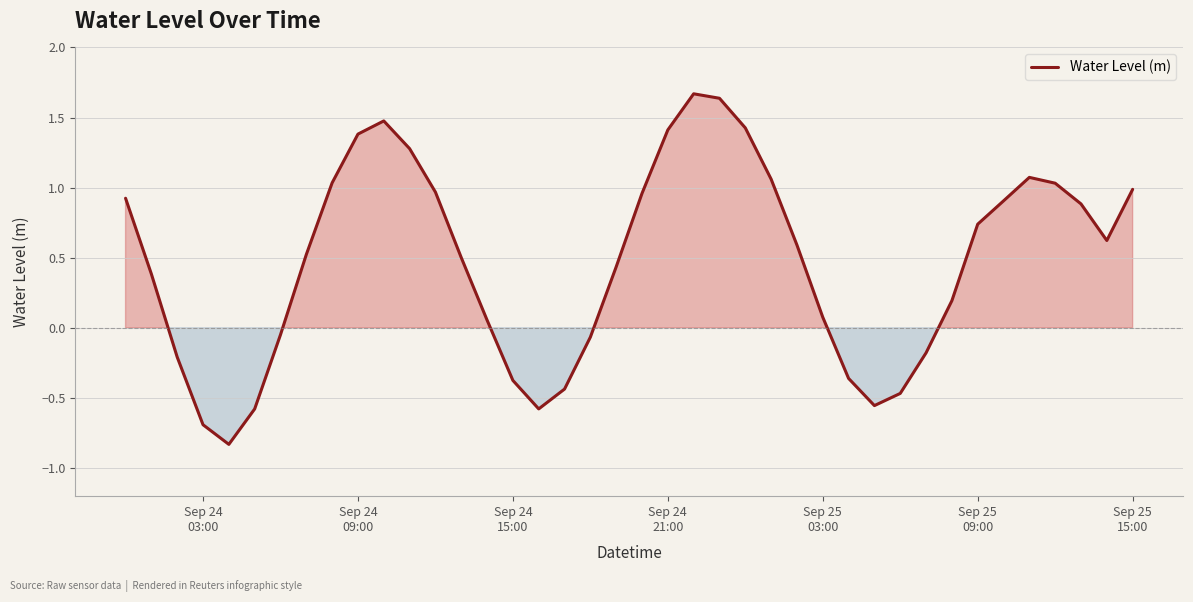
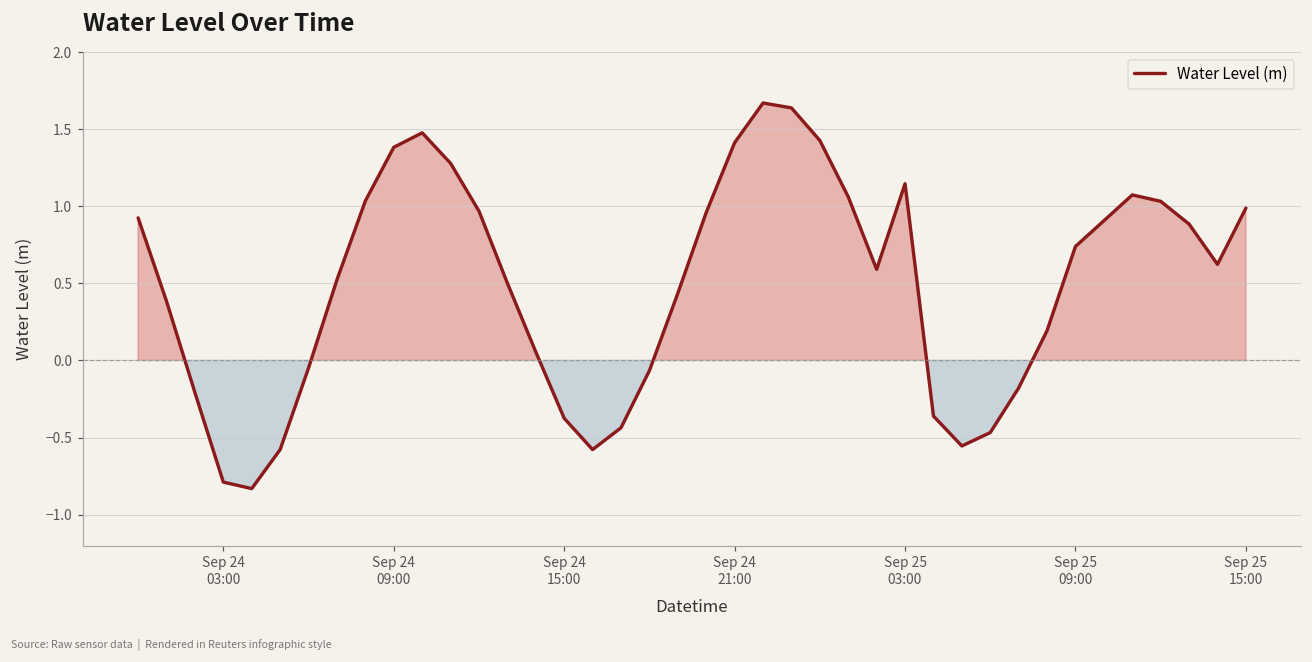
  {
-   "Sep 24 03:00": -0.69,
+   "Sep 24 03:00": -0.79,
    "Sep 24 09:00": 1.38,
    "Sep 24 15:00": -0.37,
    "Sep 24 21:00": 1.41,
-   "Sep 25 03:00": 0.08,
+   "Sep 25 03:00": 1.15,
    "Sep 25 09:00": 0.74,
    "Sep 25 15:00": 0.99
  }
